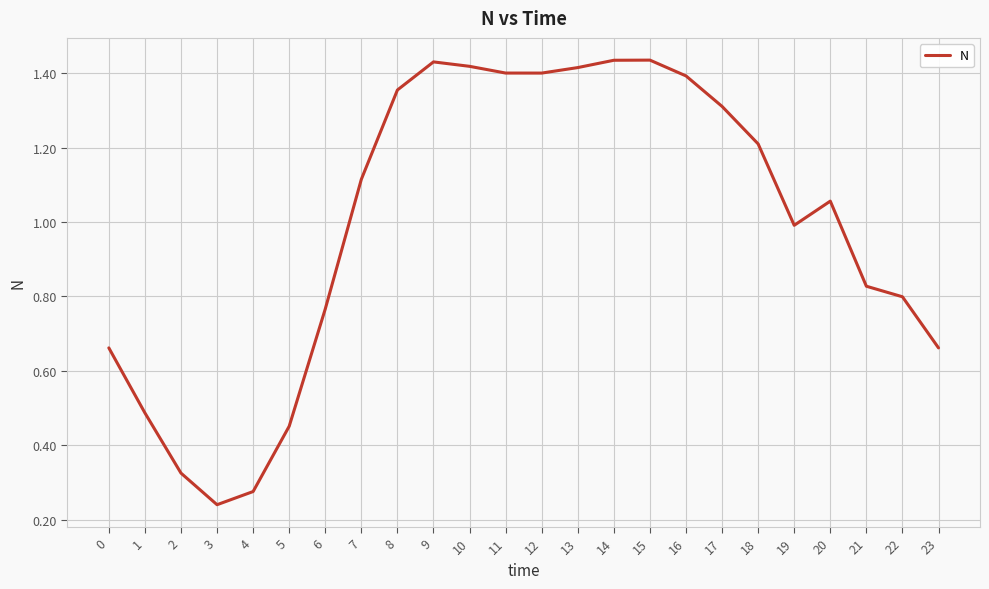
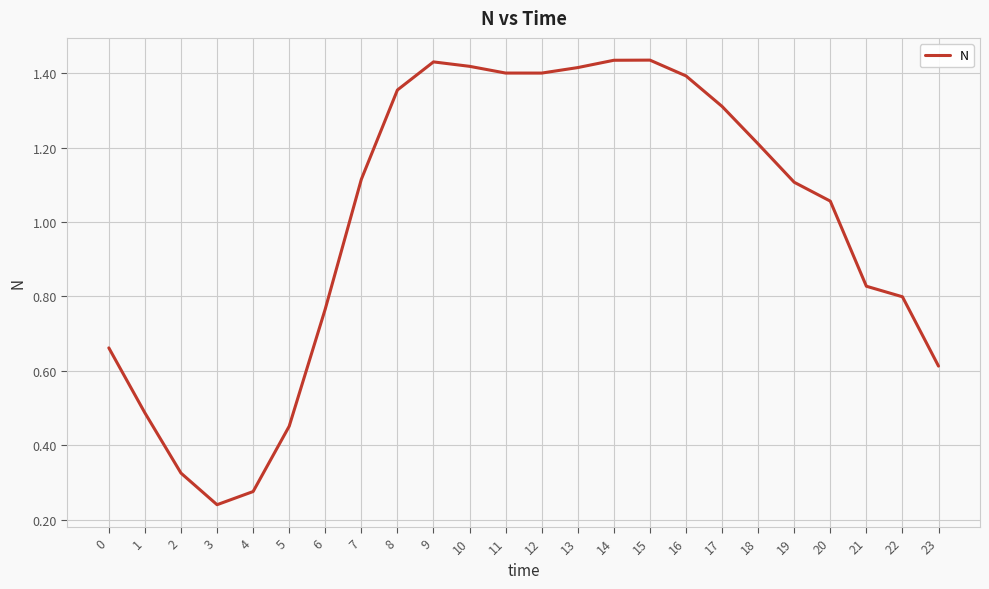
  {
    "0": 0.66,
    "1": 0.49,
    "2": 0.33,
    "3": 0.24,
    "4": 0.28,
    "5": 0.45,
    "6": 0.77,
    "7": 1.11,
    "8": 1.35,
    "9": 1.43,
    "10": 1.42,
    "11": 1.40,
    "12": 1.40,
    "13": 1.41,
    "14": 1.43,
    "15": 1.43,
    "16": 1.39,
    "17": 1.31,
    "18": 1.21,
-   "19": 0.99,
+   "19": 1.11,
    "20": 1.06,
    "21": 0.83,
    "22": 0.80,
-   "23": 0.66
+   "23": 0.61
  }
